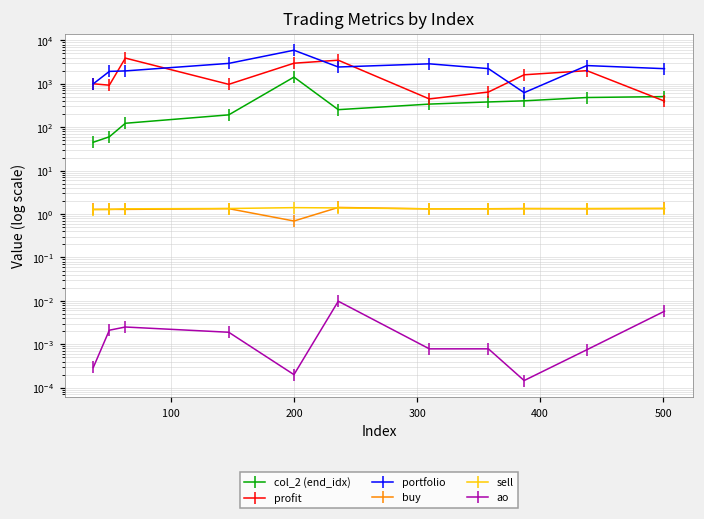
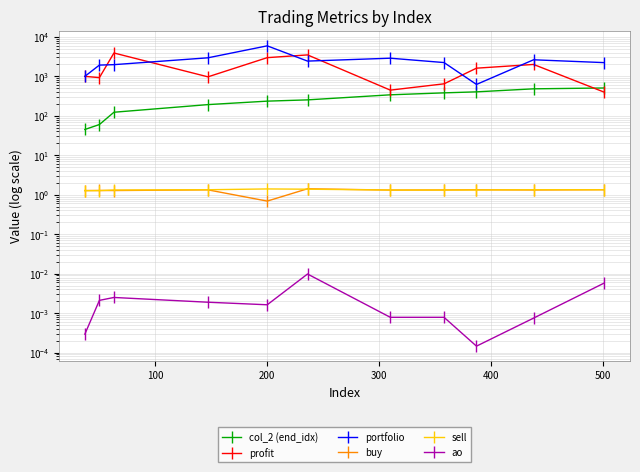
  {
    "col_2 (end_idx)": {
-     "200": 1400
+     "200": 200
    },
    "profit": {
      "200": 3000
    },
    "portfolio": {
      "200": 6000
    },
    "buy": {
      "200": 0.7
    },
    "sell": {
      "200": 1.4
    },
    "ao": {
-     "200": 0.0002
+     "200": 0.0016
    }
  }
